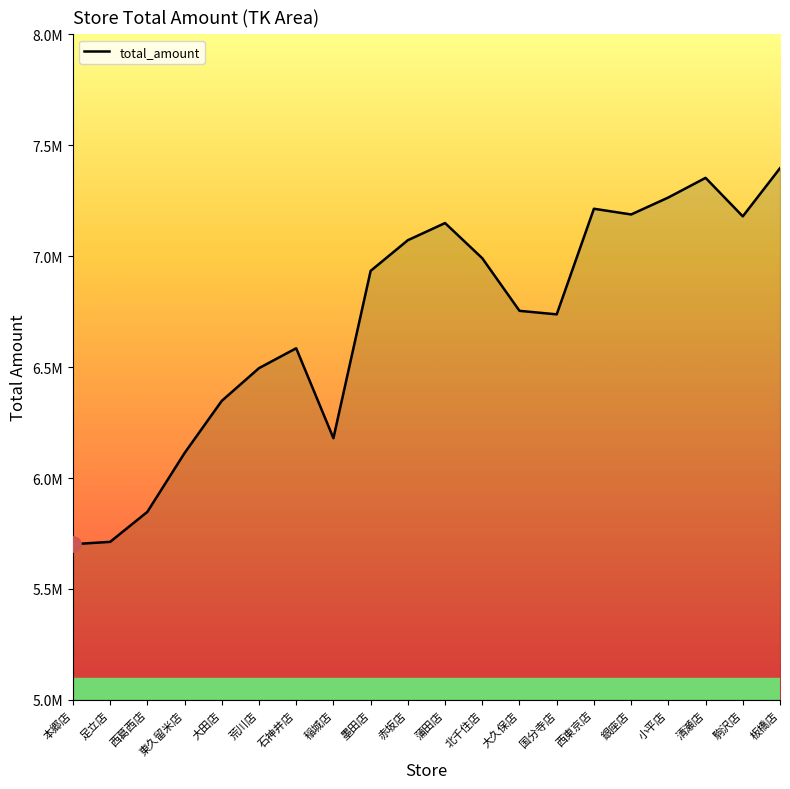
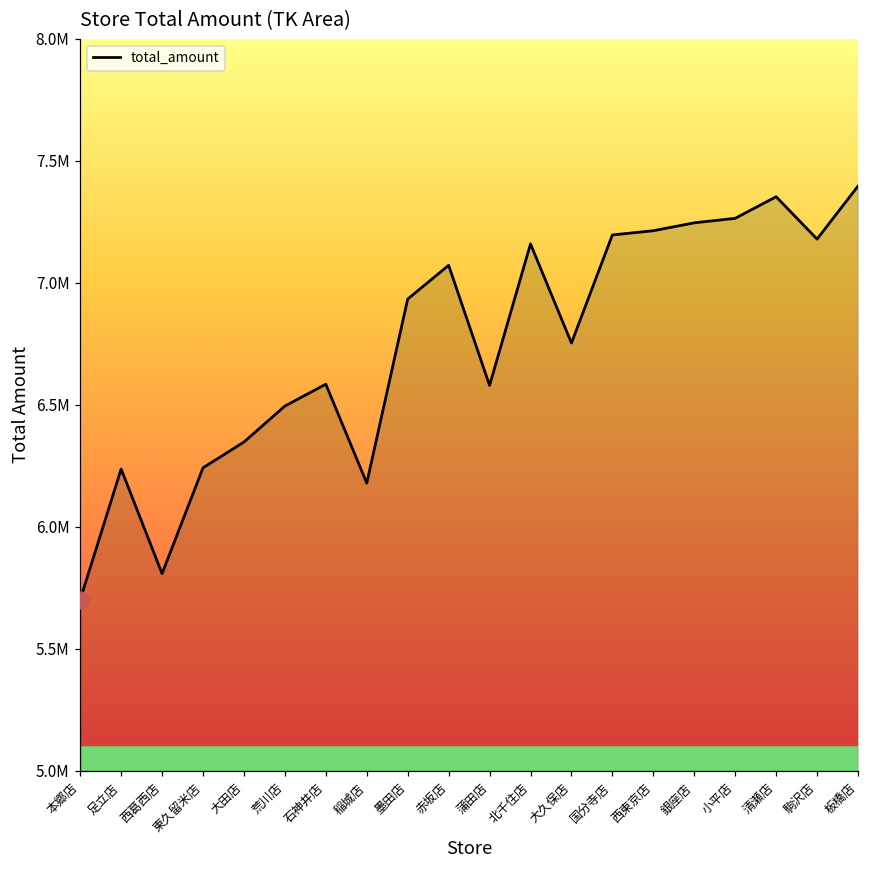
  {
    "total_amount": {
-     "足立店": 5710000,
-     "西葛西店": 5850000,
-     "東久留米店": 6110000,
+     "足立店": 6240000,
+     "西葛西店": 5810000,
+     "東久留米店": 6240000,
      "大田店": 6350000,
      "荒川店": 6500000,
      "石神井店": 6580000,
      "稲城店": 6180000,
      "墨田店": 6930000,
      "赤坂店": 7070000,
-     "蒲田店": 7150000,
-     "北千住店": 6990000,
+     "蒲田店": 6580000,
+     "北千住店": 7160000,
      "大久保店": 6750000,
-     "国分寺店": 6740000,
+     "国分寺店": 7200000,
      "西東京店": 7210000,
-     "銀座店": 7190000,
+     "銀座店": 7250000,
      "小平店": 7260000,
      "清瀬店": 7350000,
      "駒沢店": 7180000,
      "板橋店": 7400000
    }
  }
